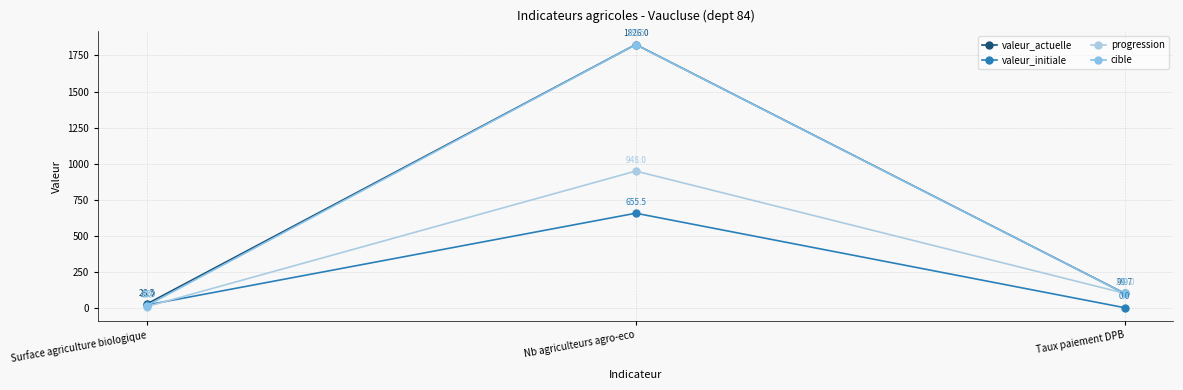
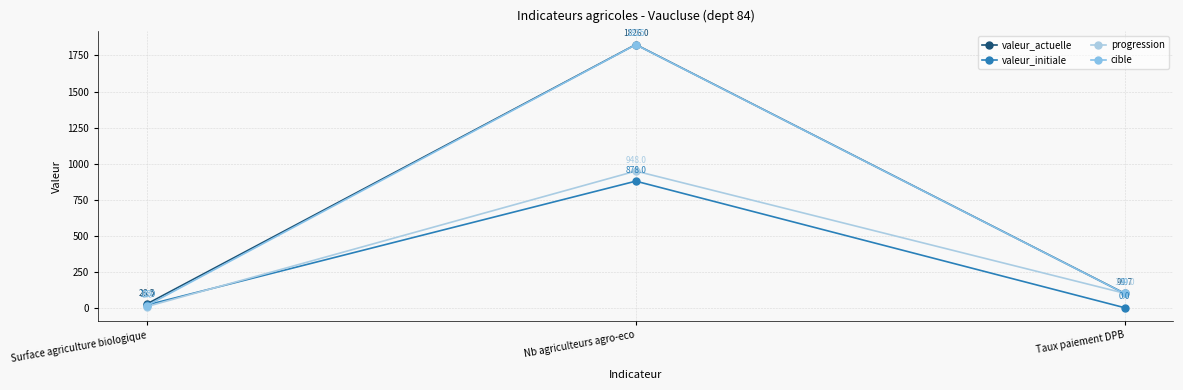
  {
    "valeur_initiale": {
-     "Nb agriculteurs agro-eco": 655.5
+     "Nb agriculteurs agro-eco": 878.0
    }
  }
